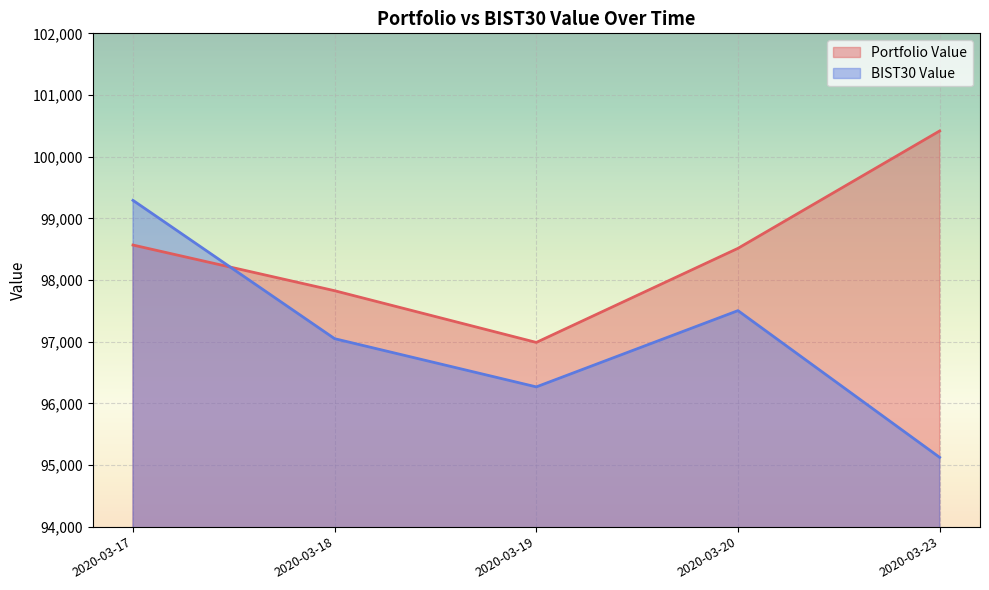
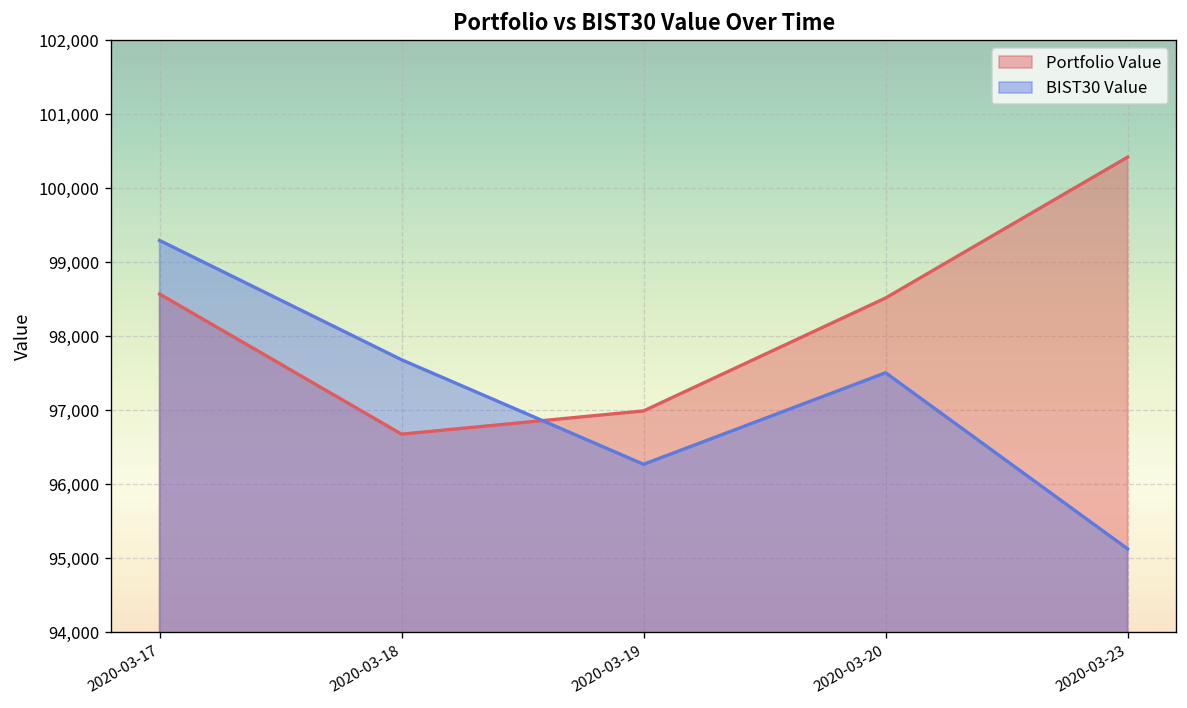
  {
    "Portfolio Value": {
      "2020-03-17": "98,600",
-     "2020-03-18": "97,800",
+     "2020-03-18": "96,700",
      "2020-03-19": "97,000",
      "2020-03-20": "98,500",
      "2020-03-23": "100,400"
    },
    "BIST30 Value": {
      "2020-03-17": "99,300",
-     "2020-03-18": "97,000",
+     "2020-03-18": "97,700",
      "2020-03-19": "96,300",
      "2020-03-20": "97,500",
      "2020-03-23": "95,100"
    }
  }
